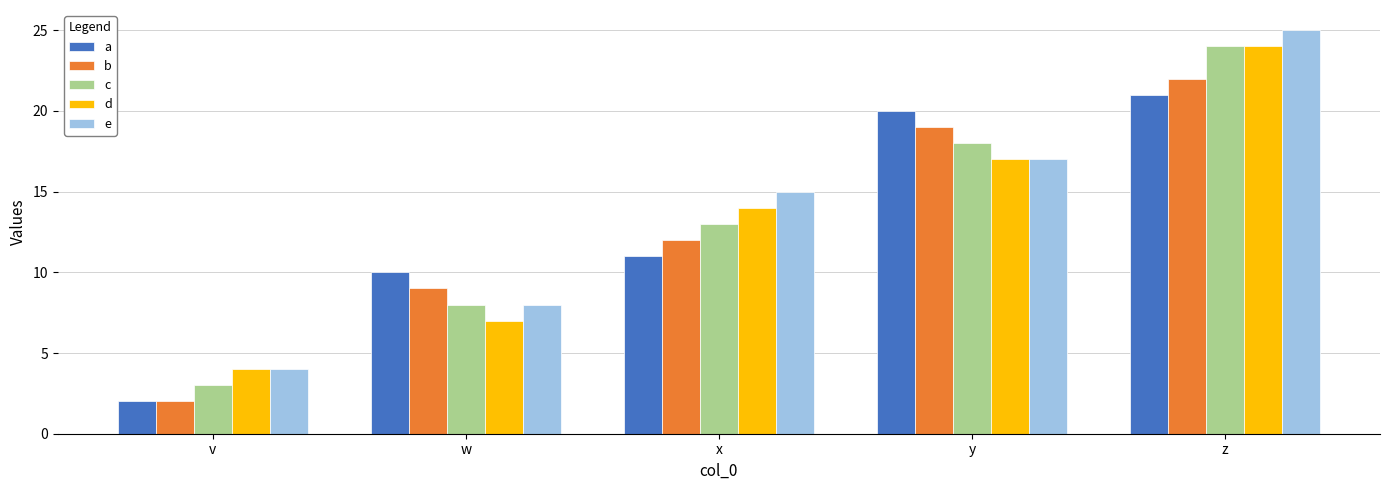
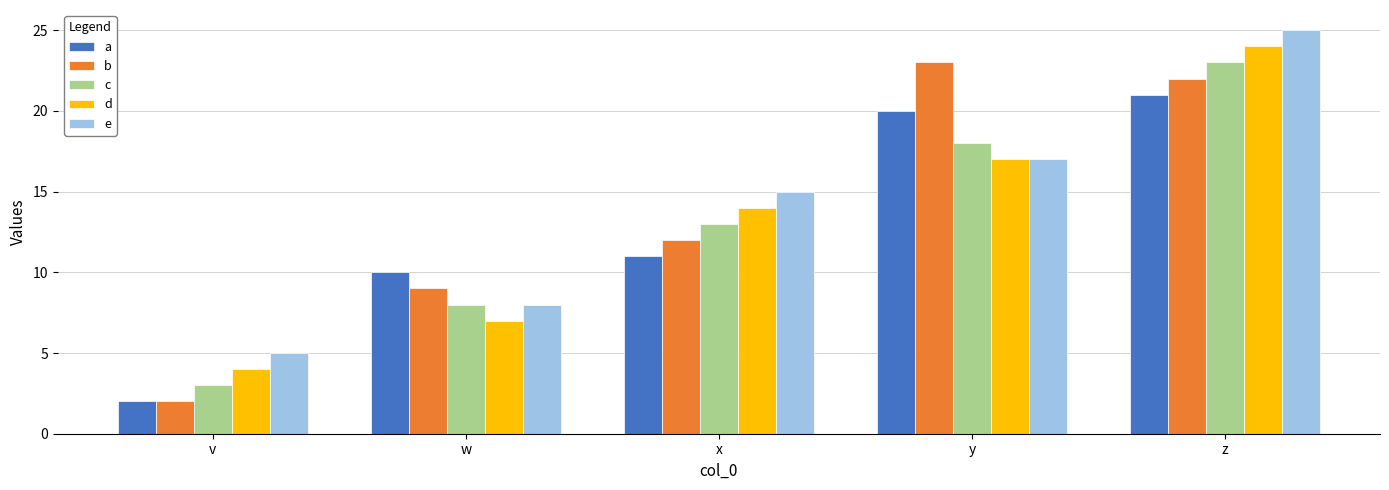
  {
    "a": {
      "v": 2,
      "w": 10,
      "x": 11,
      "y": 20,
      "z": 21
    },
    "b": {
      "v": 2,
      "w": 9,
      "x": 12,
-     "y": 19,
+     "y": 23,
      "z": 22
    },
    "c": {
      "v": 3,
      "w": 8,
      "x": 13,
      "y": 18,
-     "z": 24
+     "z": 23
    },
    "d": {
      "v": 4,
      "w": 7,
      "x": 14,
      "y": 17,
      "z": 24
    },
    "e": {
-     "v": 4,
+     "v": 5,
      "w": 8,
      "x": 15,
      "y": 17,
      "z": 25
    }
  }
